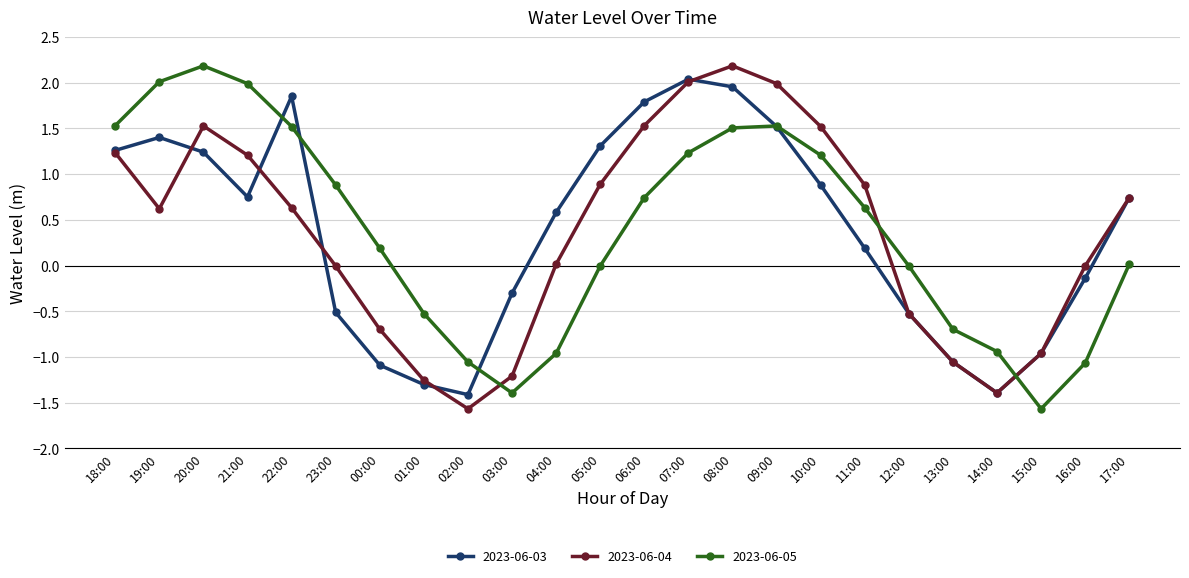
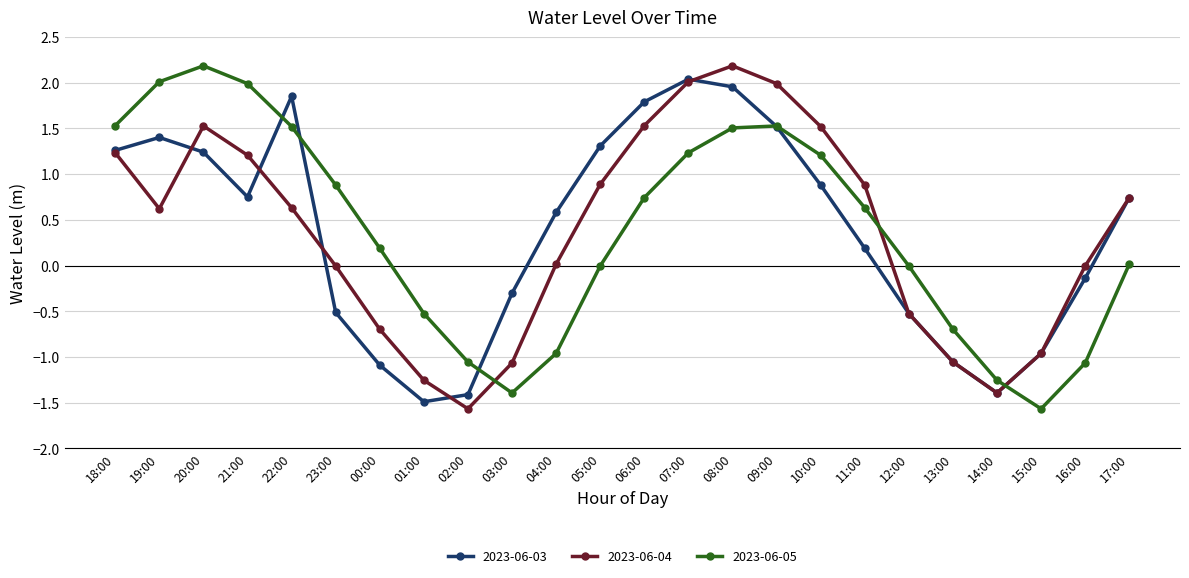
  {
    "2023-06-03": {
      "19:00": 1.4,
      "20:00": 1.2,
      "21:00": 0.8,
      "22:00": 1.9,
      "23:00": -0.5,
      "00:00": -1.1,
-     "01:00": -1.3,
+     "01:00": -1.5,
      "02:00": -1.4,
      "03:00": -0.3,
      "04:00": 0.6,
      "05:00": 1.3,
      "06:00": 1.8,
      "07:00": 2.0,
      "08:00": 2.0,
      "10:00": 0.9,
      "11:00": 0.2,
      "16:00": -0.1
    },
    "2023-06-04": {
      "19:00": 0.6,
      "20:00": 1.5,
      "21:00": 1.2,
      "22:00": 0.6,
      "23:00": 0.0,
      "00:00": -0.7,
      "01:00": -1.3,
      "02:00": -1.6,
-     "03:00": -1.2,
+     "03:00": -1.1,
      "04:00": 0.0,
      "05:00": 0.9,
      "06:00": 1.5,
      "07:00": 2.0,
      "08:00": 2.2,
      "09:00": 2.0,
      "10:00": 1.5,
      "11:00": 0.9,
      "16:00": 0.0
    },
    "2023-06-05": {
      "18:00": 1.5,
      "19:00": 2.0,
      "20:00": 2.2,
      "21:00": 2.0,
      "22:00": 1.5,
      "23:00": 0.9,
      "00:00": 0.2,
      "01:00": -0.5,
      "02:00": -1.1,
      "03:00": -1.4,
      "04:00": -1.0,
      "05:00": 0.0,
      "06:00": 0.7,
      "07:00": 1.2,
      "08:00": 1.5,
      "10:00": 1.2,
      "11:00": 0.6,
      "12:00": 0.0,
      "13:00": -0.7,
-     "14:00": -0.9,
+     "14:00": -1.3,
      "15:00": -1.6,
      "16:00": -1.1,
      "17:00": 0.0
    }
  }
